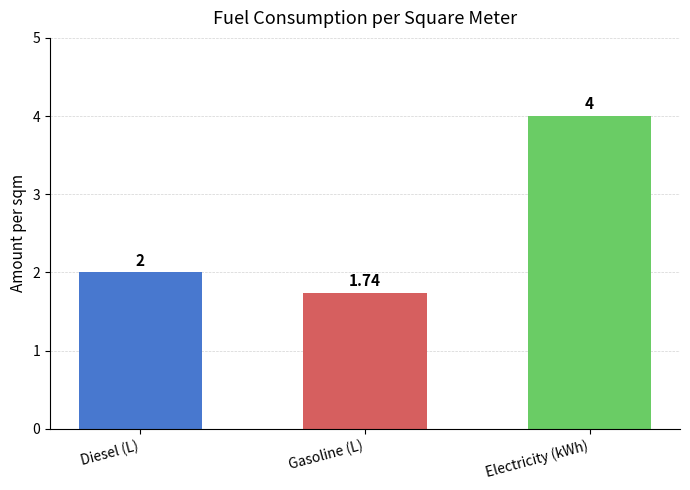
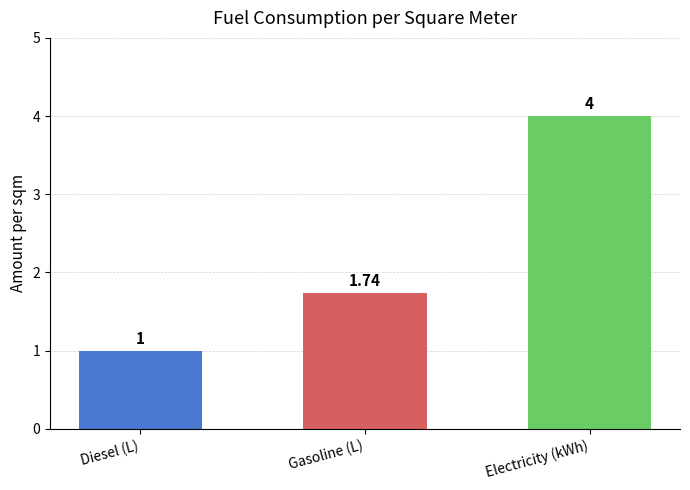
  {
-   "Diesel (L)": 2,
+   "Diesel (L)": 1,
    "Gasoline (L)": 1.74,
    "Electricity (kWh)": 4
  }
